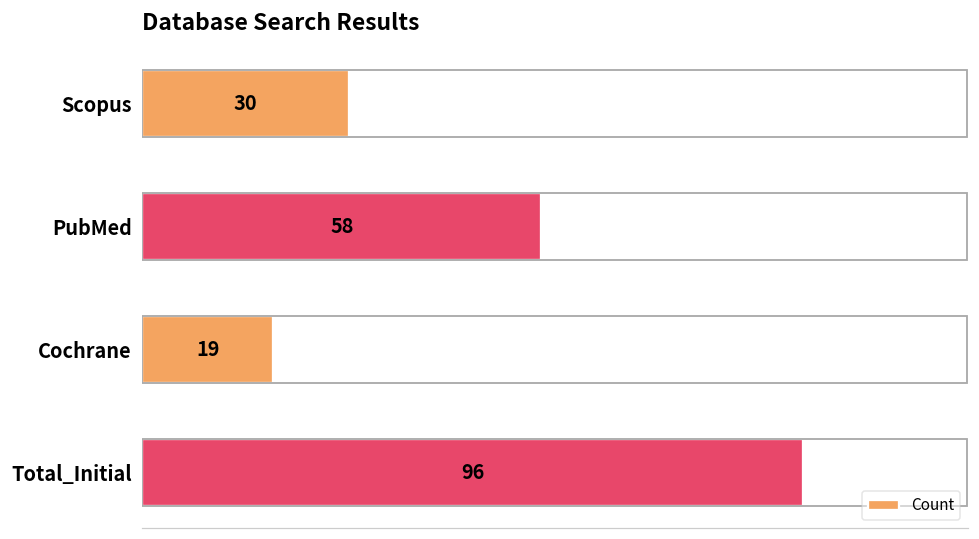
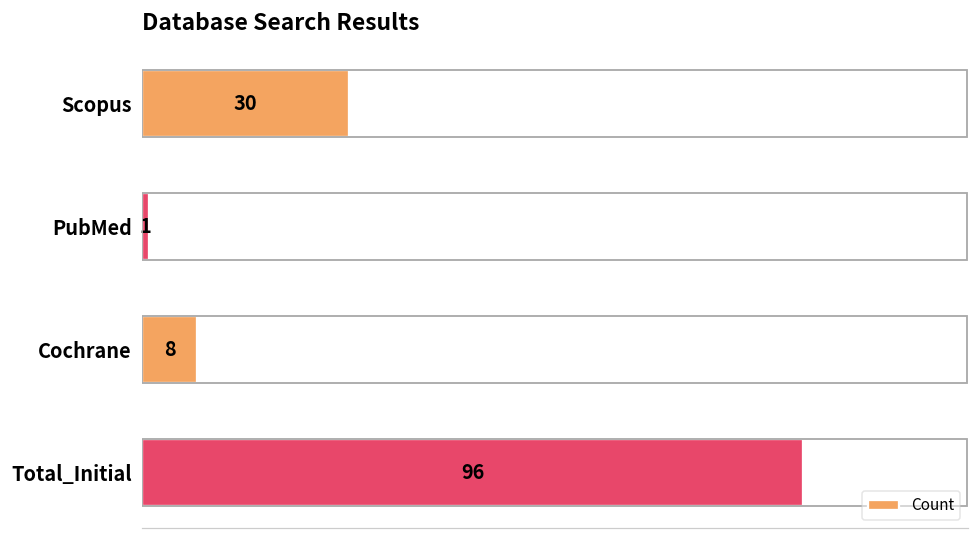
  {
    "Scopus": 30,
-   "PubMed": 58,
-   "Cochrane": 19,
+   "PubMed": 1,
+   "Cochrane": 8,
    "Total_Initial": 96
  }
